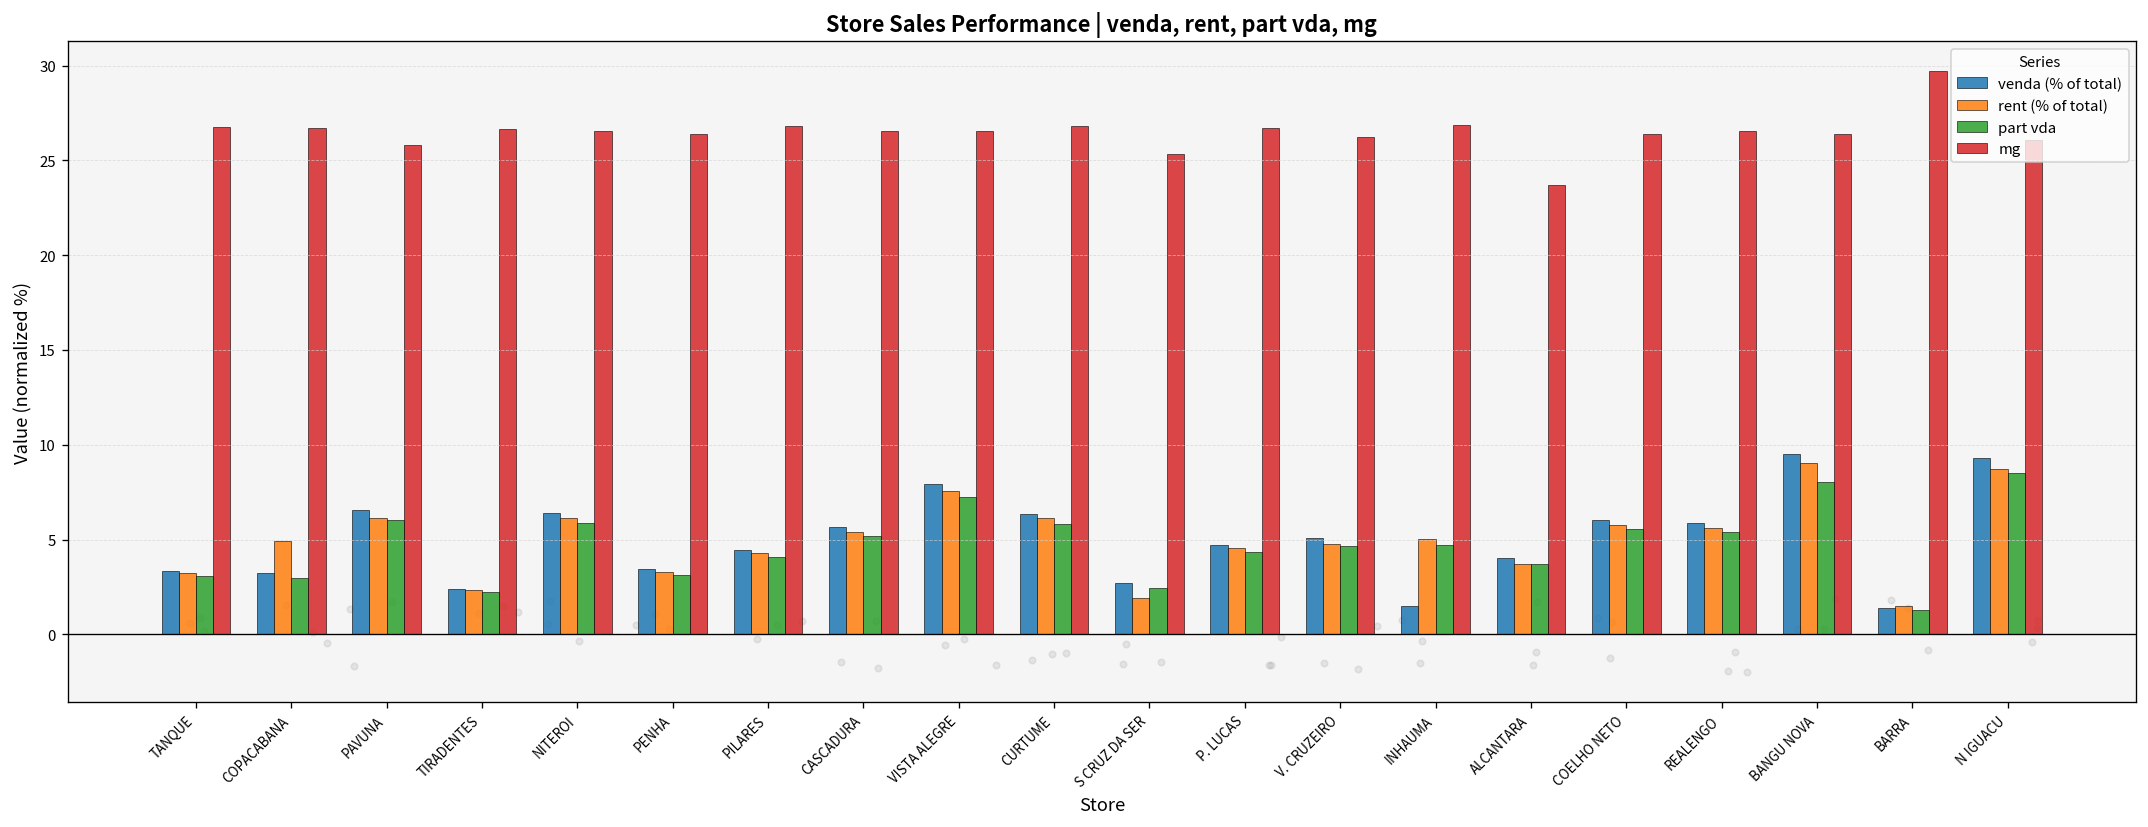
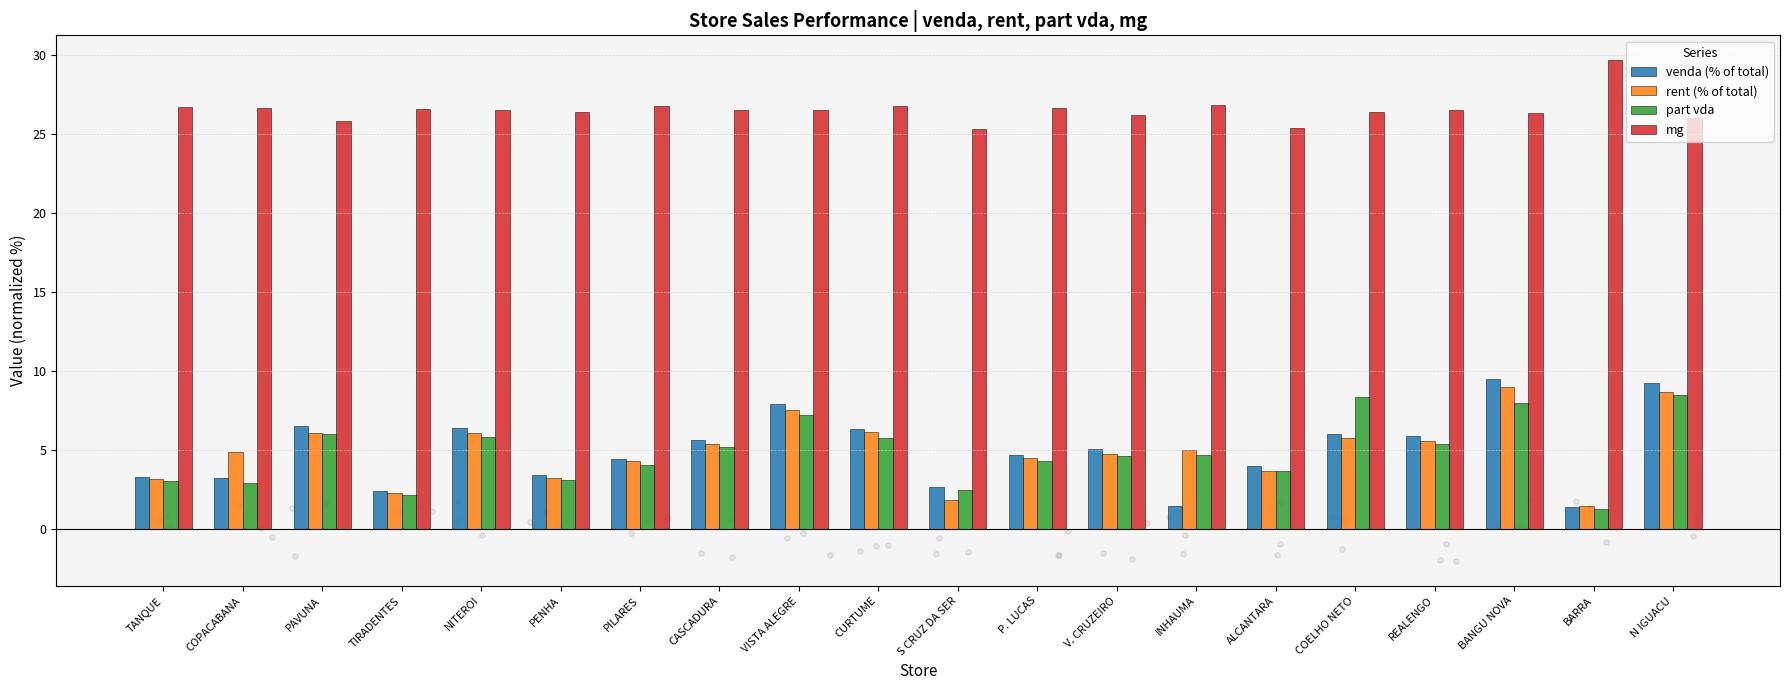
  {
    "venda (% of total)": {
      "TANQUE": 3.3,
      "COPACABANA": 3.2,
      "PAVUNA": 6.6,
      "TIRADENTES": 2.4,
      "NITEROI": 6.4,
      "PENHA": 3.4,
      "PILARES": 4.5,
      "CASCADURA": 5.7,
      "VISTA ALEGRE": 7.9,
      "CURTUME": 6.4,
      "S CRUZ DA SER": 2.7,
      "P. LUCAS": 4.7,
      "V. CRUZEIRO": 5.1,
      "INHAUMA": 1.5,
      "ALCANTARA": 4.0,
      "COELHO NETO": 6.1,
      "REALENGO": 5.9,
      "BANGU NOVA": 9.5,
      "BARRA": 1.4,
      "N IGUACU": 9.3
    },
    "rent (% of total)": {
      "TANQUE": 3.2,
      "COPACABANA": 4.9,
      "PAVUNA": 6.1,
      "TIRADENTES": 2.3,
      "NITEROI": 6.1,
      "PENHA": 3.3,
      "PILARES": 4.3,
      "CASCADURA": 5.4,
      "VISTA ALEGRE": 7.6,
      "CURTUME": 6.1,
      "S CRUZ DA SER": 1.9,
      "P. LUCAS": 4.6,
      "V. CRUZEIRO": 4.8,
      "INHAUMA": 5.0,
      "ALCANTARA": 3.7,
      "COELHO NETO": 5.8,
      "REALENGO": 5.6,
      "BANGU NOVA": 9.0,
      "BARRA": 1.5,
      "N IGUACU": 8.7
    },
    "part vda": {
      "TANQUE": 3.1,
      "COPACABANA": 3.0,
      "PAVUNA": 6.0,
      "TIRADENTES": 2.2,
      "NITEROI": 5.9,
      "PENHA": 3.2,
      "PILARES": 4.1,
      "CASCADURA": 5.2,
      "VISTA ALEGRE": 7.2,
      "CURTUME": 5.8,
      "S CRUZ DA SER": 2.5,
      "P. LUCAS": 4.3,
      "V. CRUZEIRO": 4.6,
      "INHAUMA": 4.7,
      "ALCANTARA": 3.7,
-     "COELHO NETO": 5.5,
+     "COELHO NETO": 8.4,
      "REALENGO": 5.4,
      "BANGU NOVA": 8.0,
      "BARRA": 1.3,
      "N IGUACU": 8.5
    },
    "mg": {
      "TANQUE": 26.8,
      "COPACABANA": 26.7,
      "PAVUNA": 25.8,
      "TIRADENTES": 26.6,
      "NITEROI": 26.6,
      "PENHA": 26.4,
      "PILARES": 26.8,
      "CASCADURA": 26.5,
      "VISTA ALEGRE": 26.5,
      "CURTUME": 26.8,
      "S CRUZ DA SER": 25.3,
      "P. LUCAS": 26.7,
      "V. CRUZEIRO": 26.2,
      "INHAUMA": 26.9,
-     "ALCANTARA": 23.7,
+     "ALCANTARA": 25.4,
      "COELHO NETO": 26.4,
      "REALENGO": 26.6,
      "BANGU NOVA": 26.4,
      "BARRA": 29.7
    }
  }
